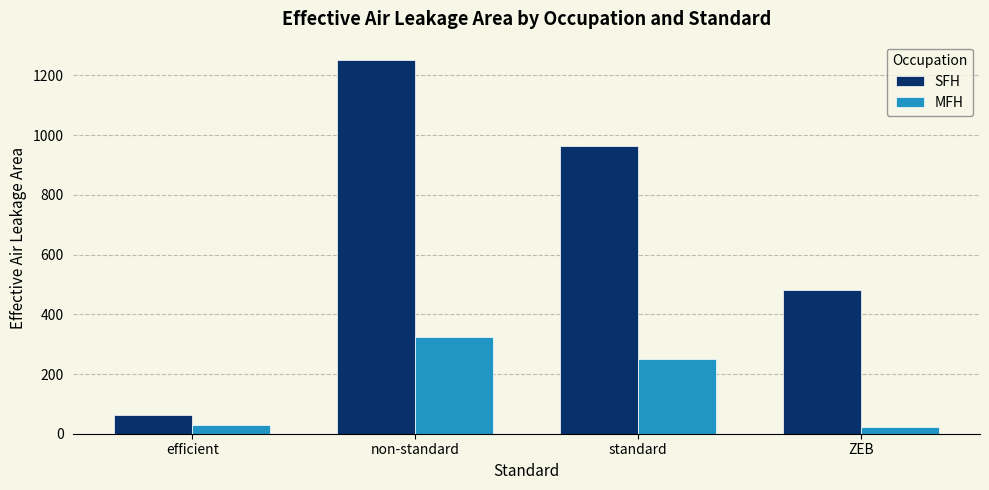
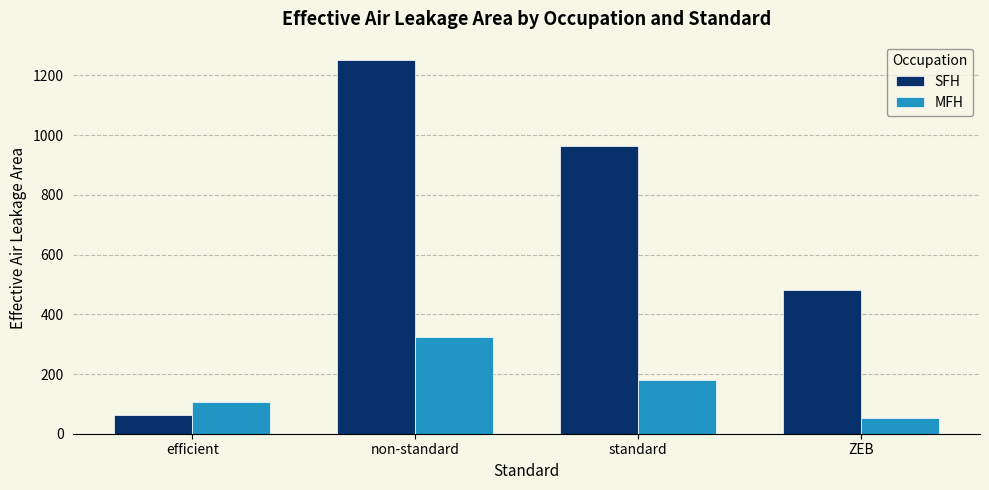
  {
    "SFH": {
      "efficient": 60,
      "non-standard": 1250,
      "standard": 960,
      "ZEB": 480
    },
    "MFH": {
-     "efficient": 30,
+     "efficient": 110,
      "non-standard": 330,
-     "standard": 250,
-     "ZEB": 20
+     "standard": 180,
+     "ZEB": 50
    }
  }
